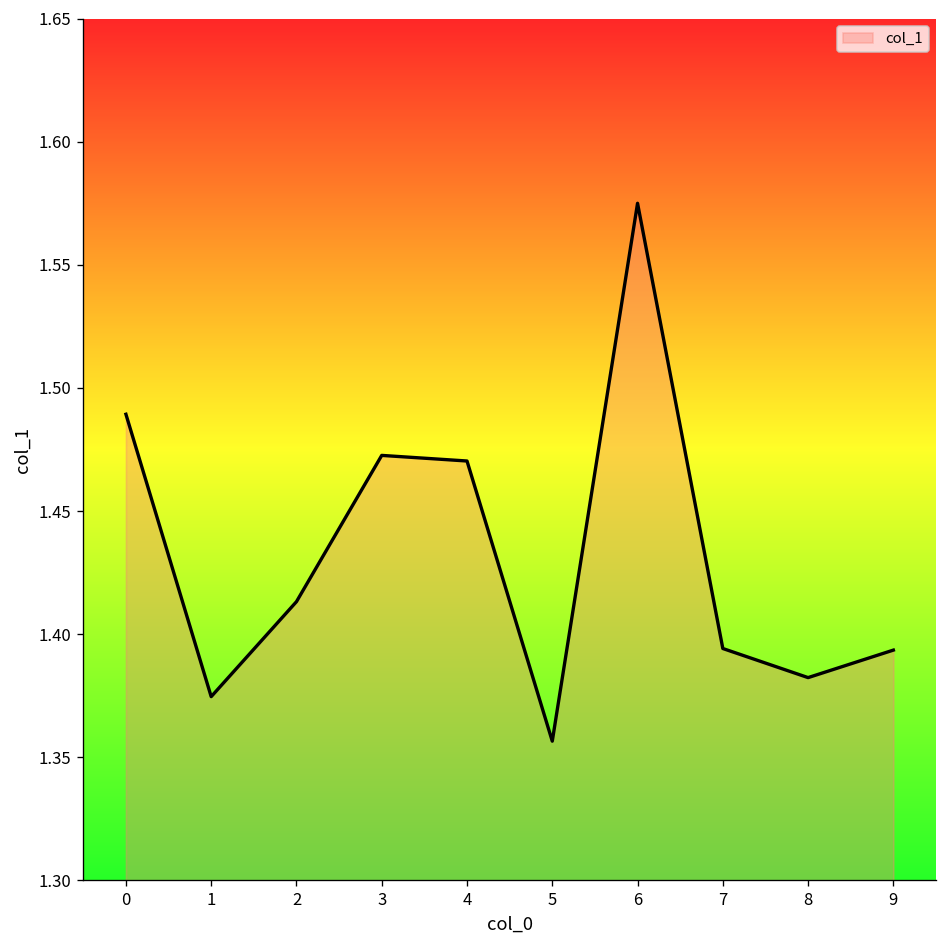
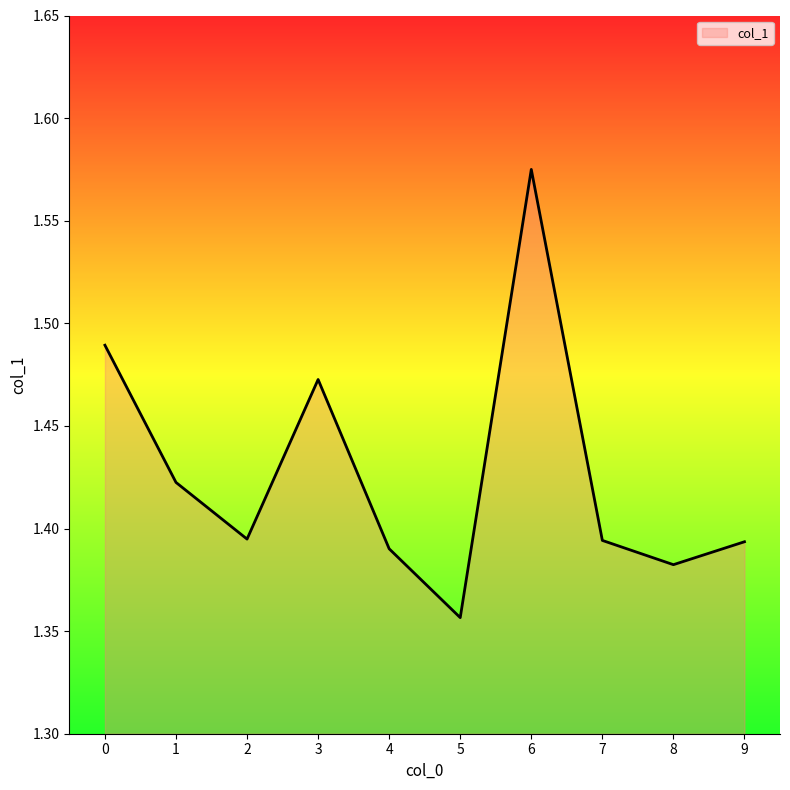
  {
    "0": 1.489,
-   "1": 1.375,
-   "2": 1.413,
+   "1": 1.422,
+   "2": 1.395,
    "3": 1.473,
-   "4": 1.470,
+   "4": 1.390,
    "5": 1.357,
    "6": 1.575,
    "7": 1.394,
    "8": 1.382,
    "9": 1.394
  }
